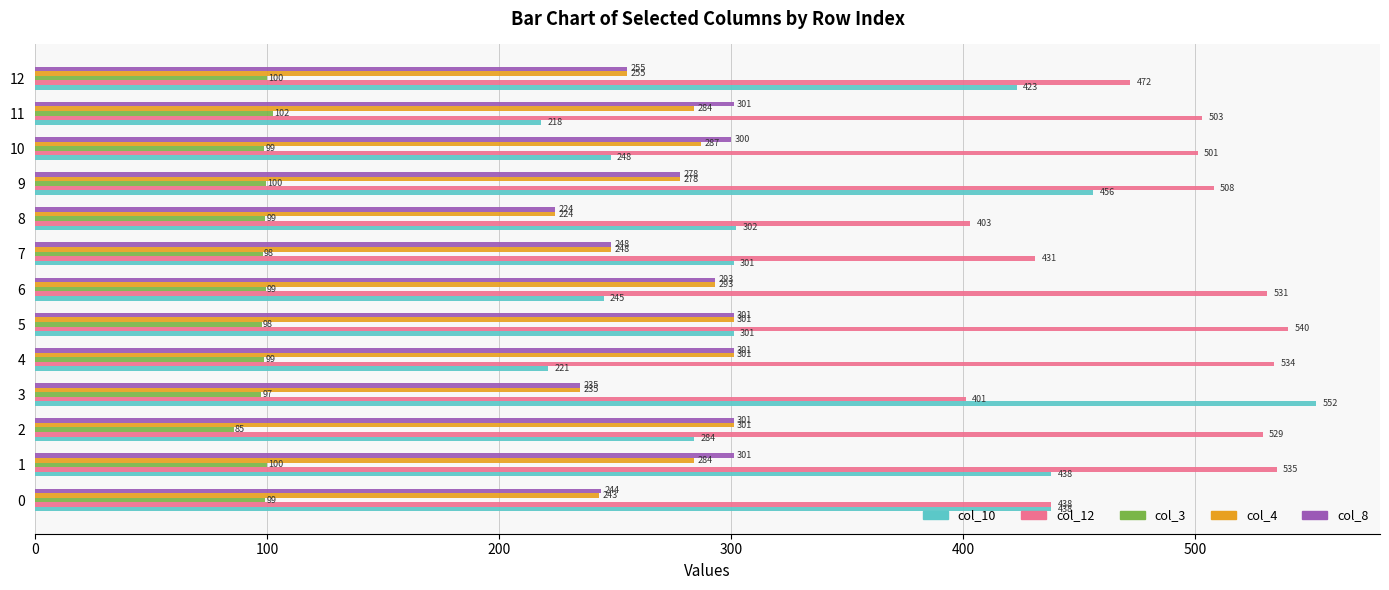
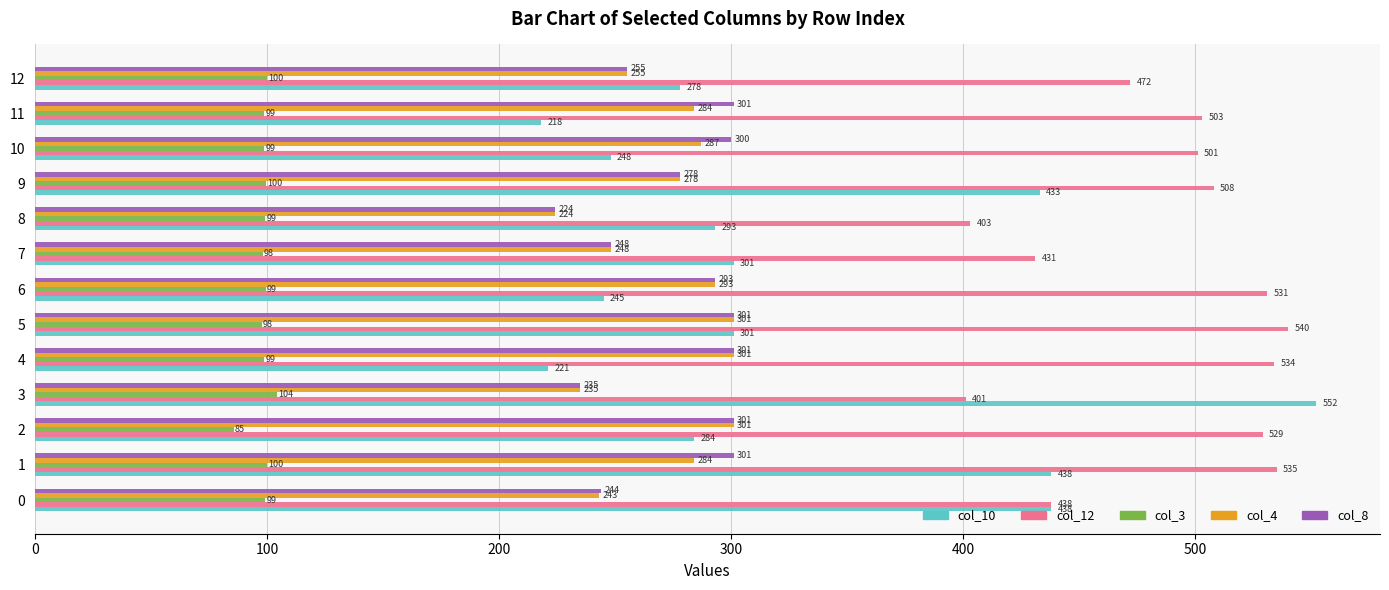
  {
    "col_10": {
-     "12": 423,
+     "12": 278,
      "11": 218,
      "10": 248,
-     "9": 456,
-     "8": 302,
+     "9": 433,
+     "8": 293,
      "7": 301,
      "6": 245,
      "5": 301,
      "4": 221,
      "3": 552,
      "2": 284,
      "1": 438
    },
    "col_12": {
      "12": 472,
      "11": 503,
      "10": 501,
      "9": 508,
      "8": 403,
      "7": 431,
      "6": 531,
      "5": 540,
      "4": 534,
      "3": 401,
      "2": 529,
      "1": 535
    },
    "col_3": {
      "12": 100,
-     "11": 102,
+     "11": 99,
      "10": 99,
      "9": 100,
      "8": 99,
      "7": 98,
      "6": 99,
      "5": 98,
      "4": 99,
-     "3": 97,
+     "3": 104,
      "2": 85,
      "1": 100,
      "0": 99
    },
    "col_4": {
      "11": 284,
      "10": 287,
      "1": 284
    },
    "col_8": {
      "11": 301,
      "10": 300,
      "1": 301
    }
  }
